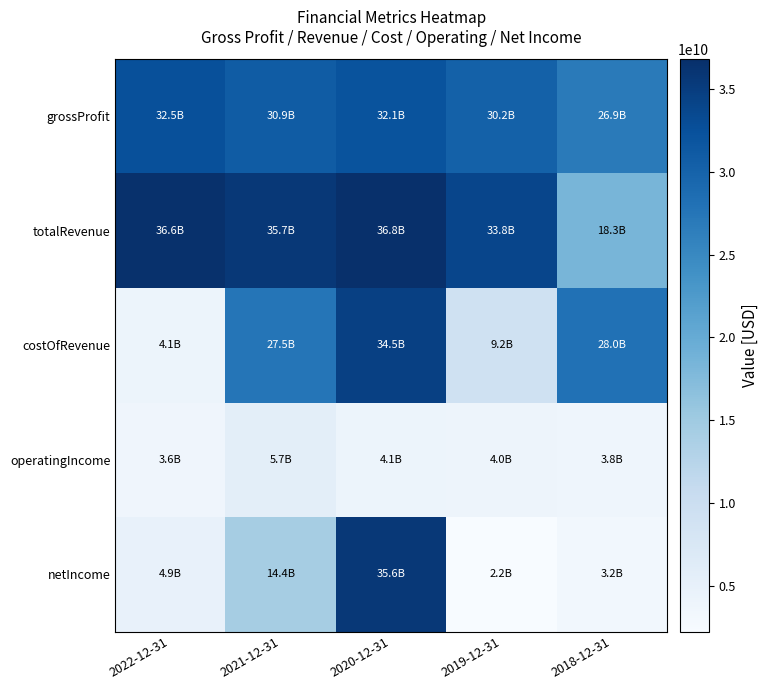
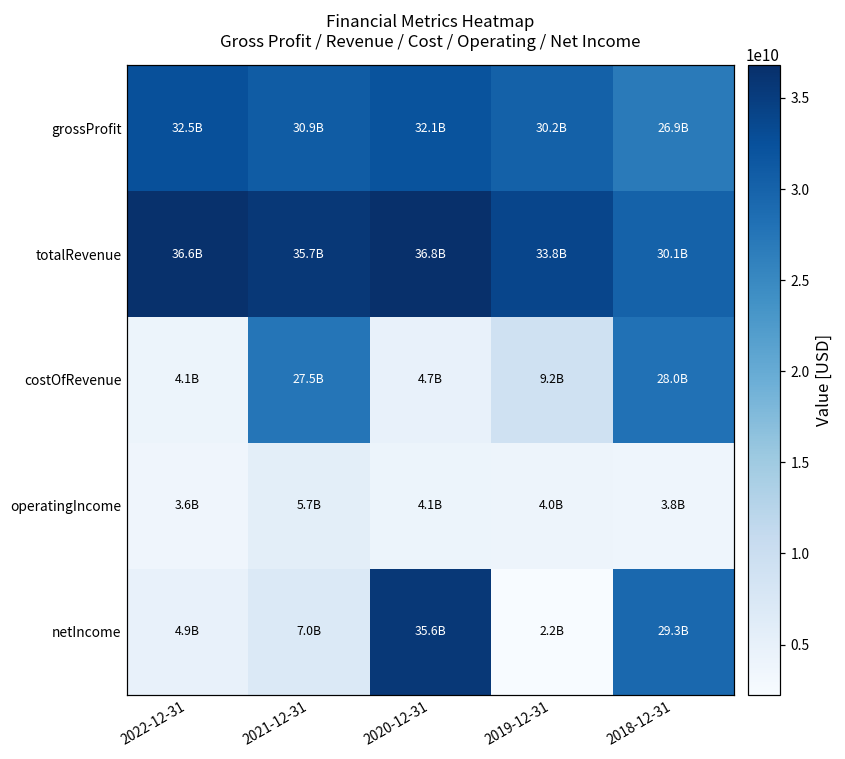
  {
    "grossProfit": {
      "2022-12-31": "32.5B",
      "2021-12-31": "30.9B",
      "2020-12-31": "32.1B",
      "2019-12-31": "30.2B",
      "2018-12-31": "26.9B"
    },
    "totalRevenue": {
      "2022-12-31": "36.6B",
      "2021-12-31": "35.7B",
      "2020-12-31": "36.8B",
      "2019-12-31": "33.8B",
-     "2018-12-31": "18.3B"
+     "2018-12-31": "30.1B"
    },
    "costOfRevenue": {
      "2022-12-31": "4.1B",
      "2021-12-31": "27.5B",
-     "2020-12-31": "34.5B",
+     "2020-12-31": "4.7B",
      "2019-12-31": "9.2B",
      "2018-12-31": "28.0B"
    },
    "operatingIncome": {
      "2022-12-31": "3.6B",
      "2021-12-31": "5.7B",
      "2020-12-31": "4.1B",
      "2019-12-31": "4.0B",
      "2018-12-31": "3.8B"
    },
    "netIncome": {
      "2022-12-31": "4.9B",
-     "2021-12-31": "14.4B",
+     "2021-12-31": "7.0B",
      "2020-12-31": "35.6B",
      "2019-12-31": "2.2B",
-     "2018-12-31": "3.2B"
+     "2018-12-31": "29.3B"
    }
  }
